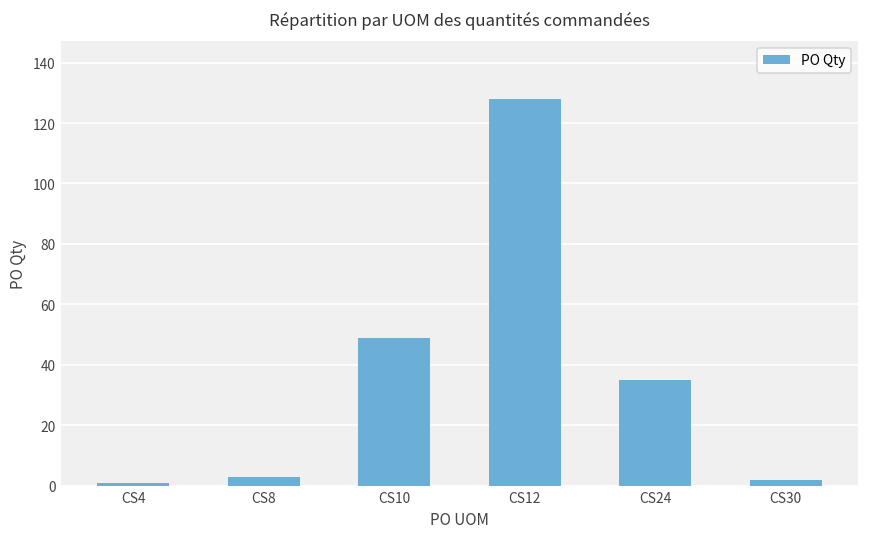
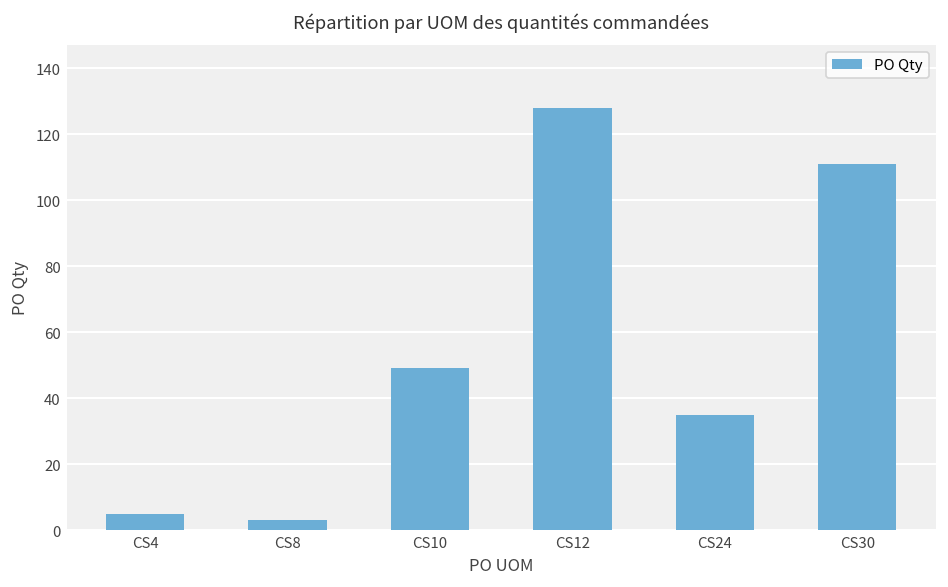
  {
-   "CS4": 1,
+   "CS4": 5,
    "CS8": 3,
    "CS10": 49,
    "CS12": 128,
    "CS24": 35,
-   "CS30": 2
+   "CS30": 111
  }
